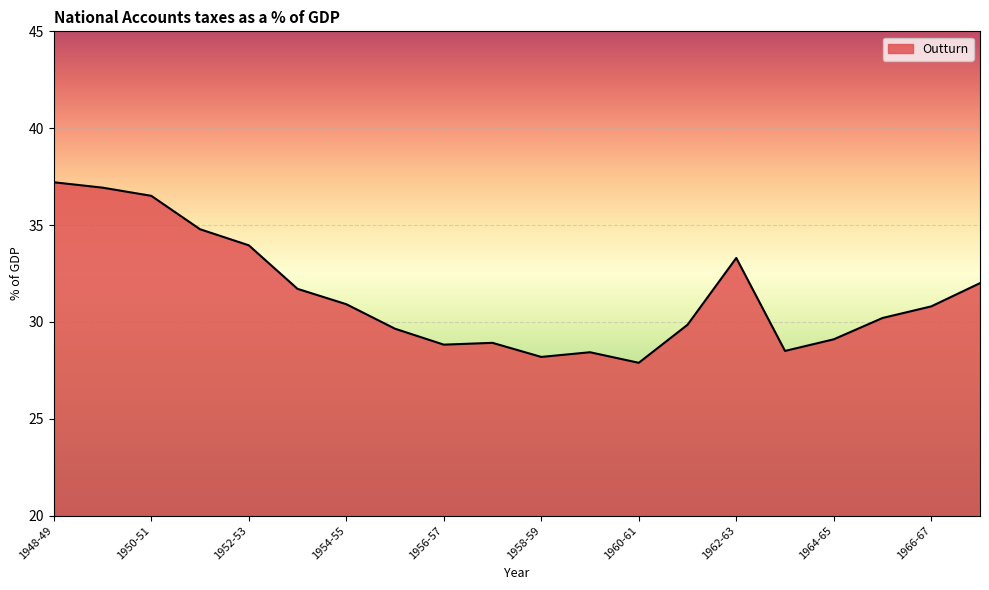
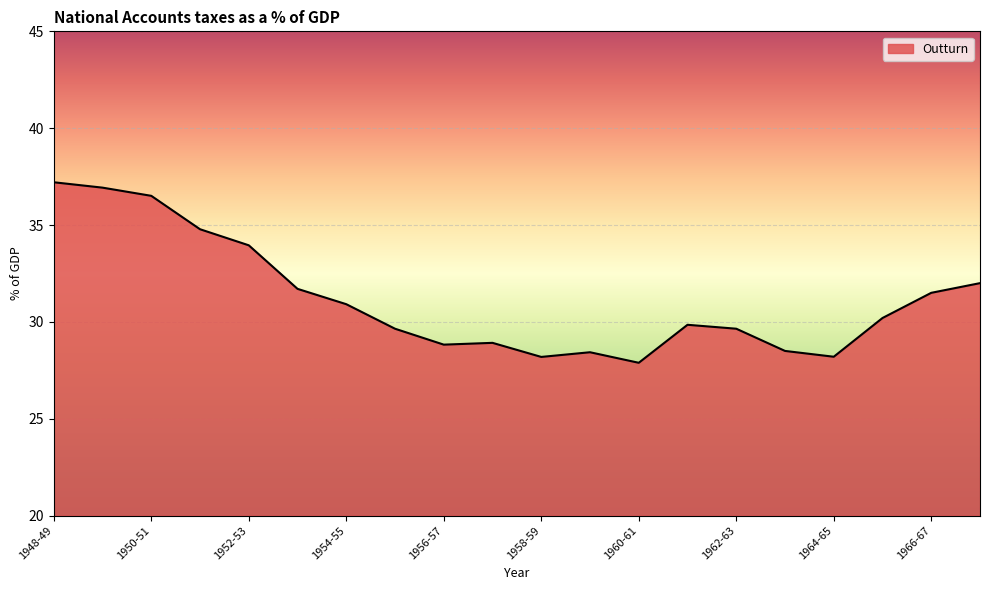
  {
    "1948-49": 37.2,
    "1950-51": 36.5,
    "1952-53": 34.0,
    "1954-55": 30.9,
    "1956-57": 28.8,
    "1958-59": 28.2,
    "1960-61": 27.9,
-   "1962-63": 33.3,
-   "1964-65": 29.1,
-   "1966-67": 30.8
+   "1962-63": 29.6,
+   "1964-65": 28.2,
+   "1966-67": 31.5
  }
